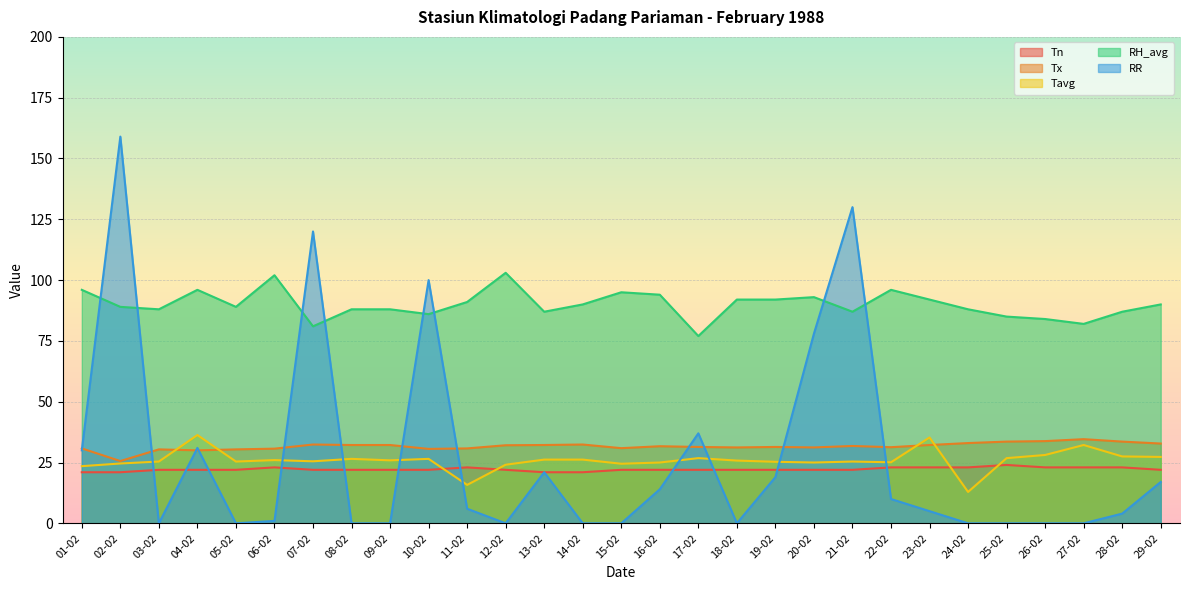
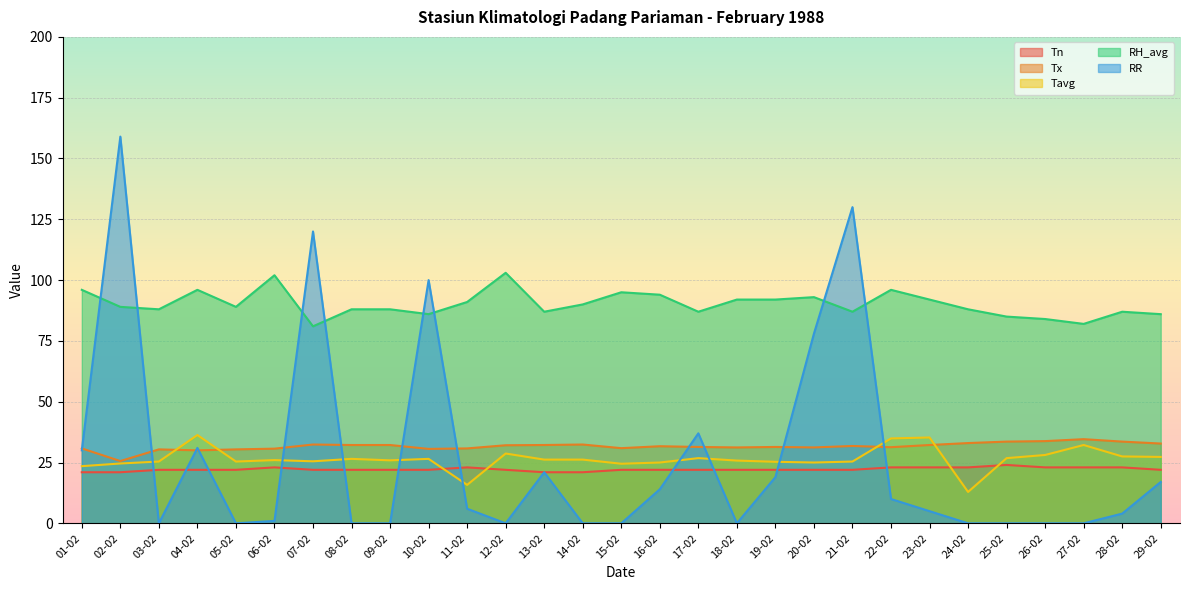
  {
    "Tavg": {
      "01-02": 24,
      "03-02": 25,
      "04-02": 36,
      "05-02": 25,
      "06-02": 26,
      "07-02": 26,
      "08-02": 27,
      "09-02": 26,
      "10-02": 27,
      "11-02": 16,
-     "12-02": 24,
+     "12-02": 29,
      "13-02": 26,
      "14-02": 26,
      "15-02": 25,
      "16-02": 25,
      "17-02": 27,
      "18-02": 26,
      "19-02": 25,
      "20-02": 25,
      "21-02": 25,
-     "22-02": 25,
+     "22-02": 35,
      "23-02": 35,
      "24-02": 13,
      "25-02": 27,
      "26-02": 28,
      "27-02": 32,
      "28-02": 28,
      "29-02": 27
    },
    "RH_avg": {
      "01-02": 96,
      "02-02": 89,
      "03-02": 88,
      "04-02": 96,
      "05-02": 89,
      "06-02": 102,
      "07-02": 81,
      "08-02": 88,
      "09-02": 88,
      "10-02": 86,
      "11-02": 91,
      "12-02": 103,
      "13-02": 87,
      "14-02": 90,
      "15-02": 95,
      "16-02": 94,
-     "17-02": 77,
+     "17-02": 87,
      "18-02": 92,
      "19-02": 92,
      "20-02": 93,
      "21-02": 87,
      "22-02": 96,
      "23-02": 92,
      "24-02": 88,
      "25-02": 85,
      "26-02": 84,
      "27-02": 82,
      "28-02": 87,
-     "29-02": 90
+     "29-02": 86
    },
    "RR": {
      "02-02": 159,
      "03-02": 0,
      "05-02": 0,
      "06-02": 1,
      "07-02": 120,
      "08-02": 0,
      "09-02": 0,
      "10-02": 100,
      "11-02": 6,
      "12-02": 0,
      "14-02": 0,
      "15-02": 0,
      "16-02": 14,
      "17-02": 37,
      "18-02": 0,
      "19-02": 19,
      "20-02": 78,
      "21-02": 130,
      "22-02": 10,
      "23-02": 5,
      "24-02": 0,
      "25-02": 0,
      "26-02": 0,
      "27-02": 0,
      "28-02": 4,
      "29-02": 17
    }
  }
